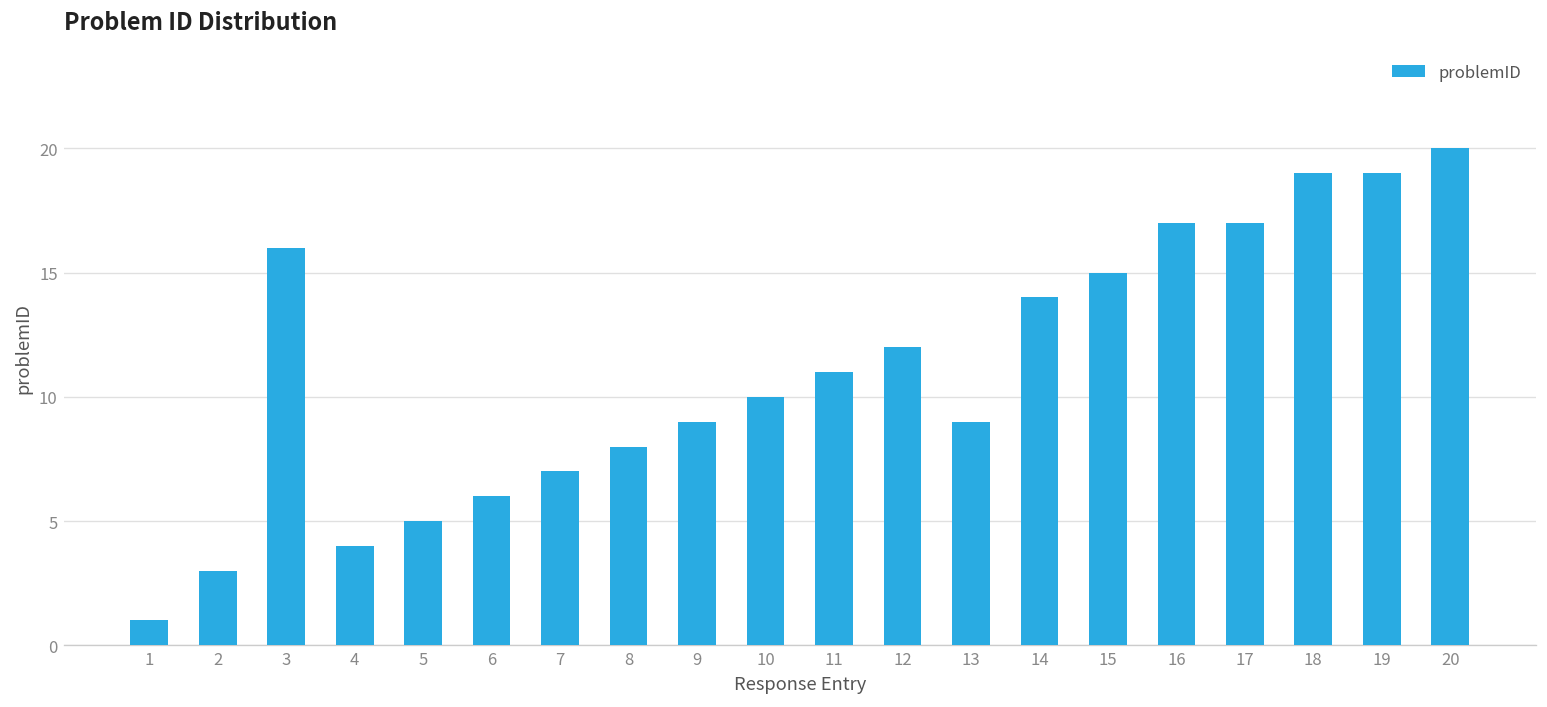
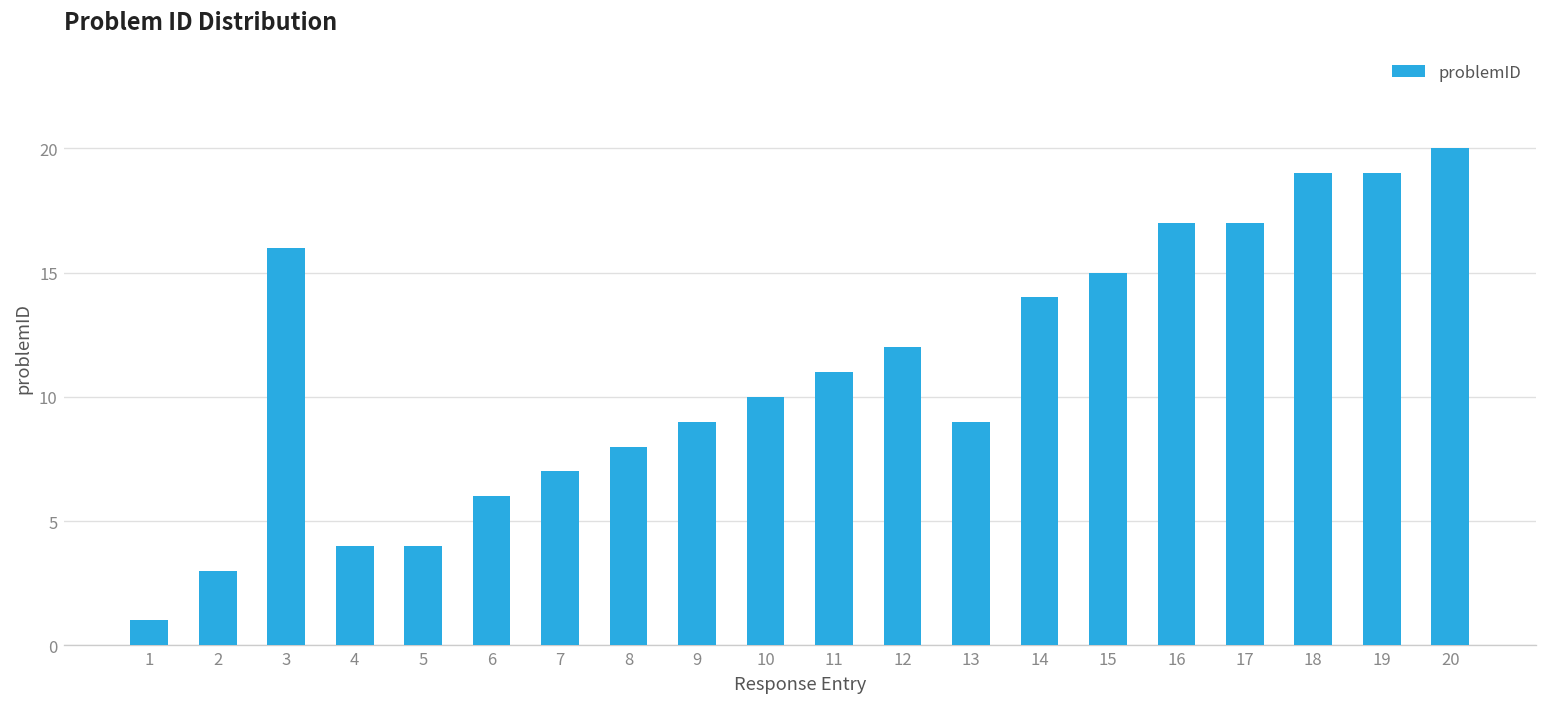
  {
    "1": 1,
    "2": 3,
    "3": 16,
    "4": 4,
-   "5": 5,
+   "5": 4,
    "6": 6,
    "7": 7,
    "8": 8,
    "9": 9,
    "10": 10,
    "11": 11,
    "12": 12,
    "13": 9,
    "14": 14,
    "15": 15,
    "16": 17,
    "17": 17,
    "18": 19,
    "19": 19,
    "20": 20
  }
